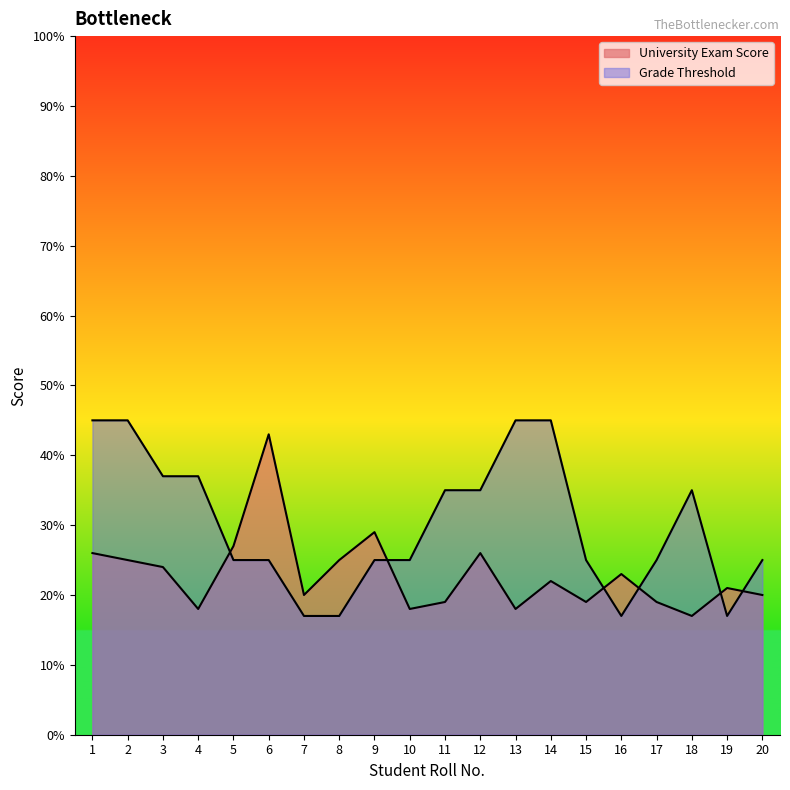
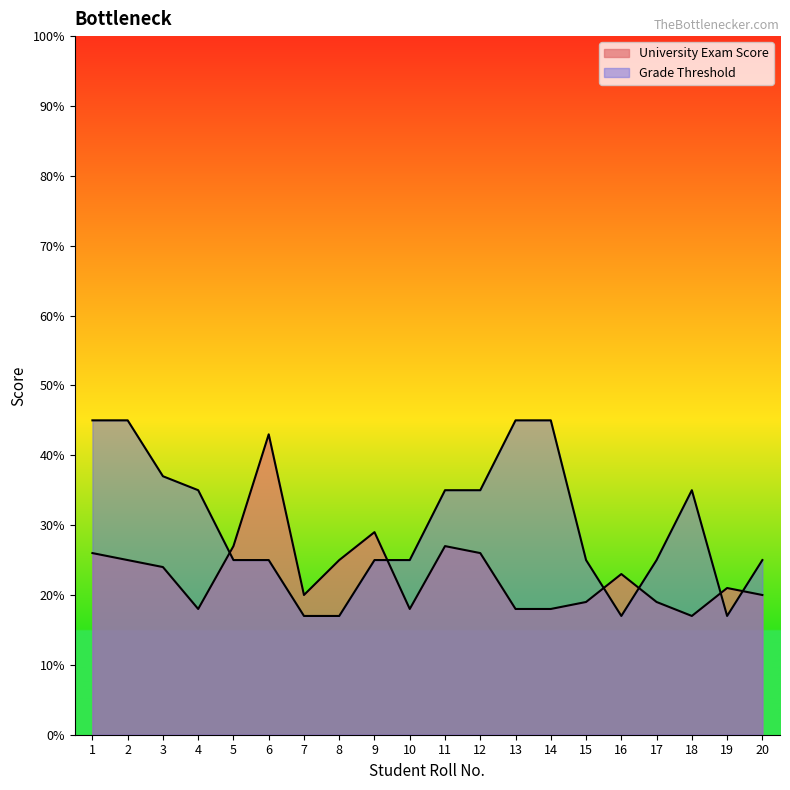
  {
    "University Exam Score": {
      "1": "26%",
      "2": "25%",
      "3": "24%",
      "4": "18%",
      "5": "27%",
      "6": "43%",
      "7": "20%",
      "8": "25%",
      "9": "29%",
      "10": "18%",
-     "11": "19%",
+     "11": "27%",
      "12": "26%",
      "13": "18%",
-     "14": "22%",
+     "14": "18%",
      "15": "19%",
      "16": "23%",
      "17": "19%",
      "18": "17%",
      "19": "21%",
      "20": "20%"
    },
    "Grade Threshold": {
      "1": "45%",
      "2": "45%",
      "3": "37%",
-     "4": "37%",
+     "4": "35%",
      "5": "25%",
      "6": "25%",
      "7": "17%",
      "8": "17%",
      "9": "25%",
      "10": "25%",
      "11": "35%",
      "12": "35%",
      "13": "45%",
      "14": "45%",
      "15": "25%",
      "16": "17%",
      "17": "25%",
      "18": "35%",
      "19": "17%",
      "20": "25%"
    }
  }
